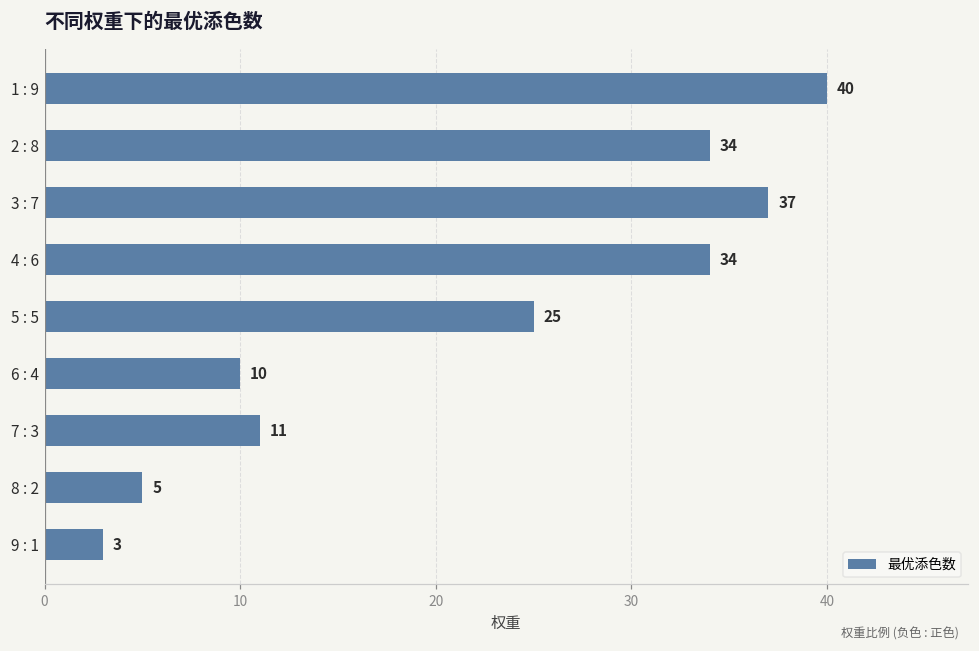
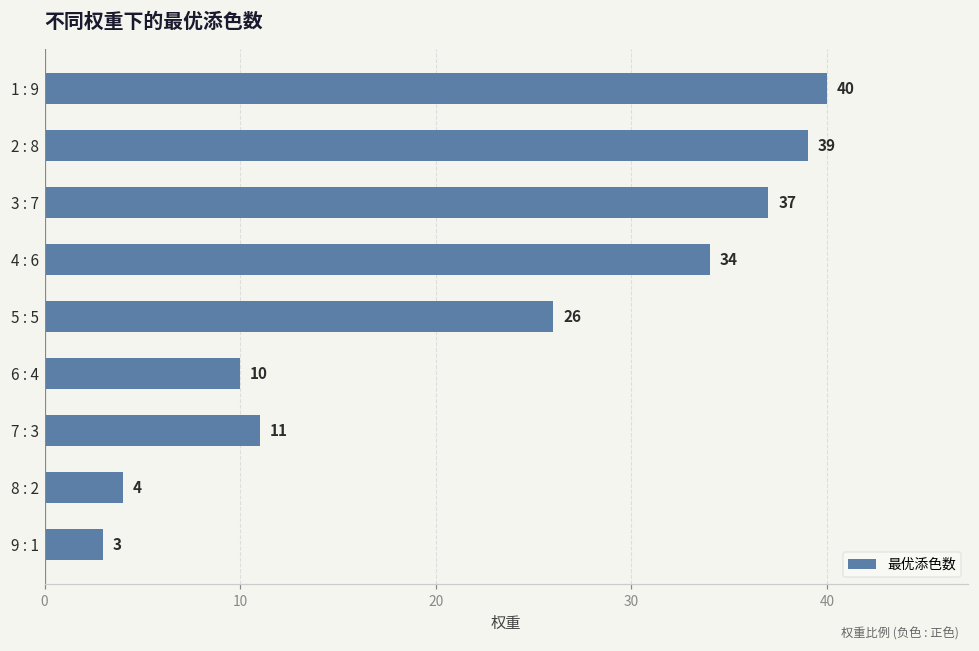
  {
    "1 : 9": 40,
-   "2 : 8": 34,
+   "2 : 8": 39,
    "3 : 7": 37,
    "4 : 6": 34,
-   "5 : 5": 25,
+   "5 : 5": 26,
    "6 : 4": 10,
    "7 : 3": 11,
-   "8 : 2": 5,
+   "8 : 2": 4,
    "9 : 1": 3
  }
